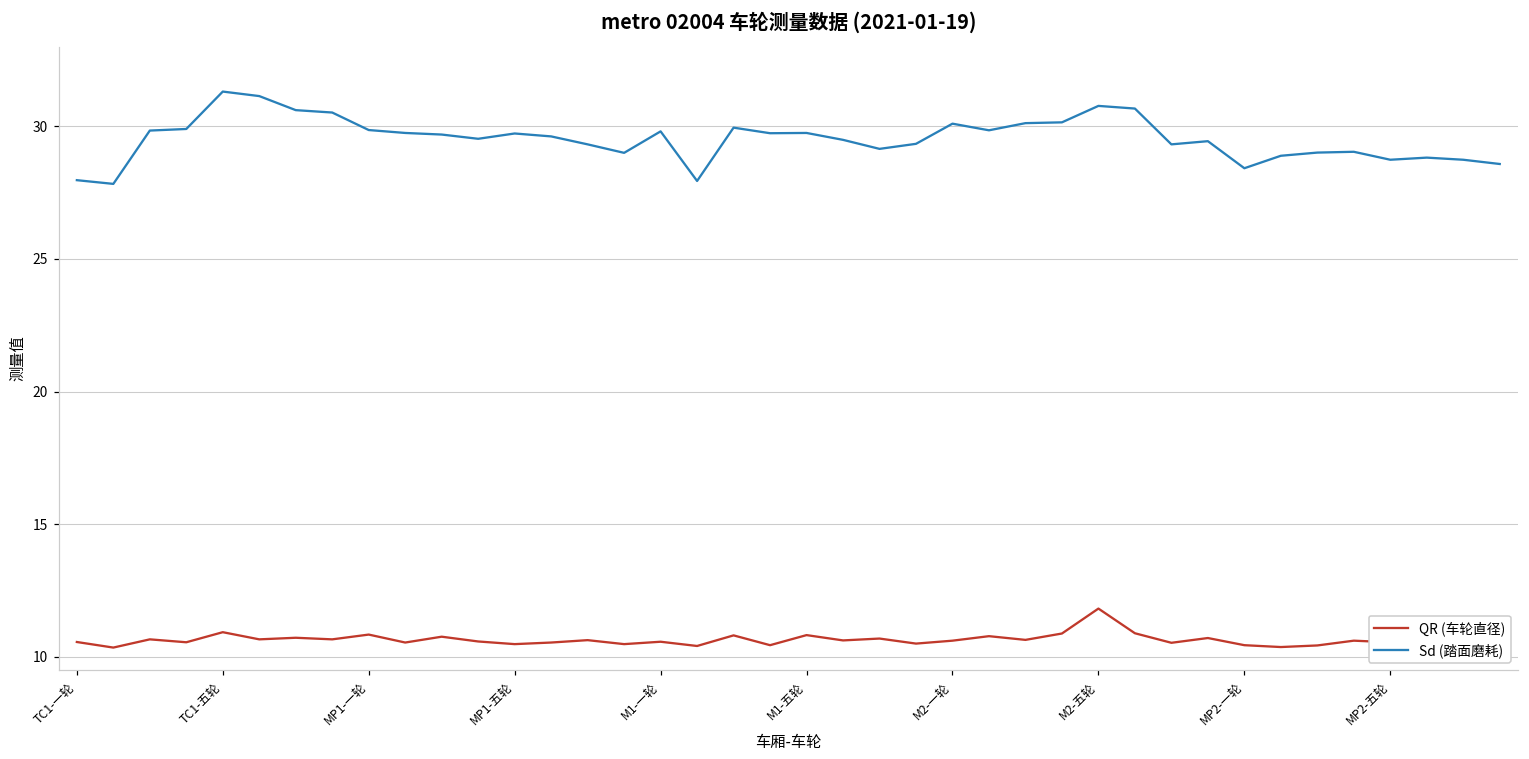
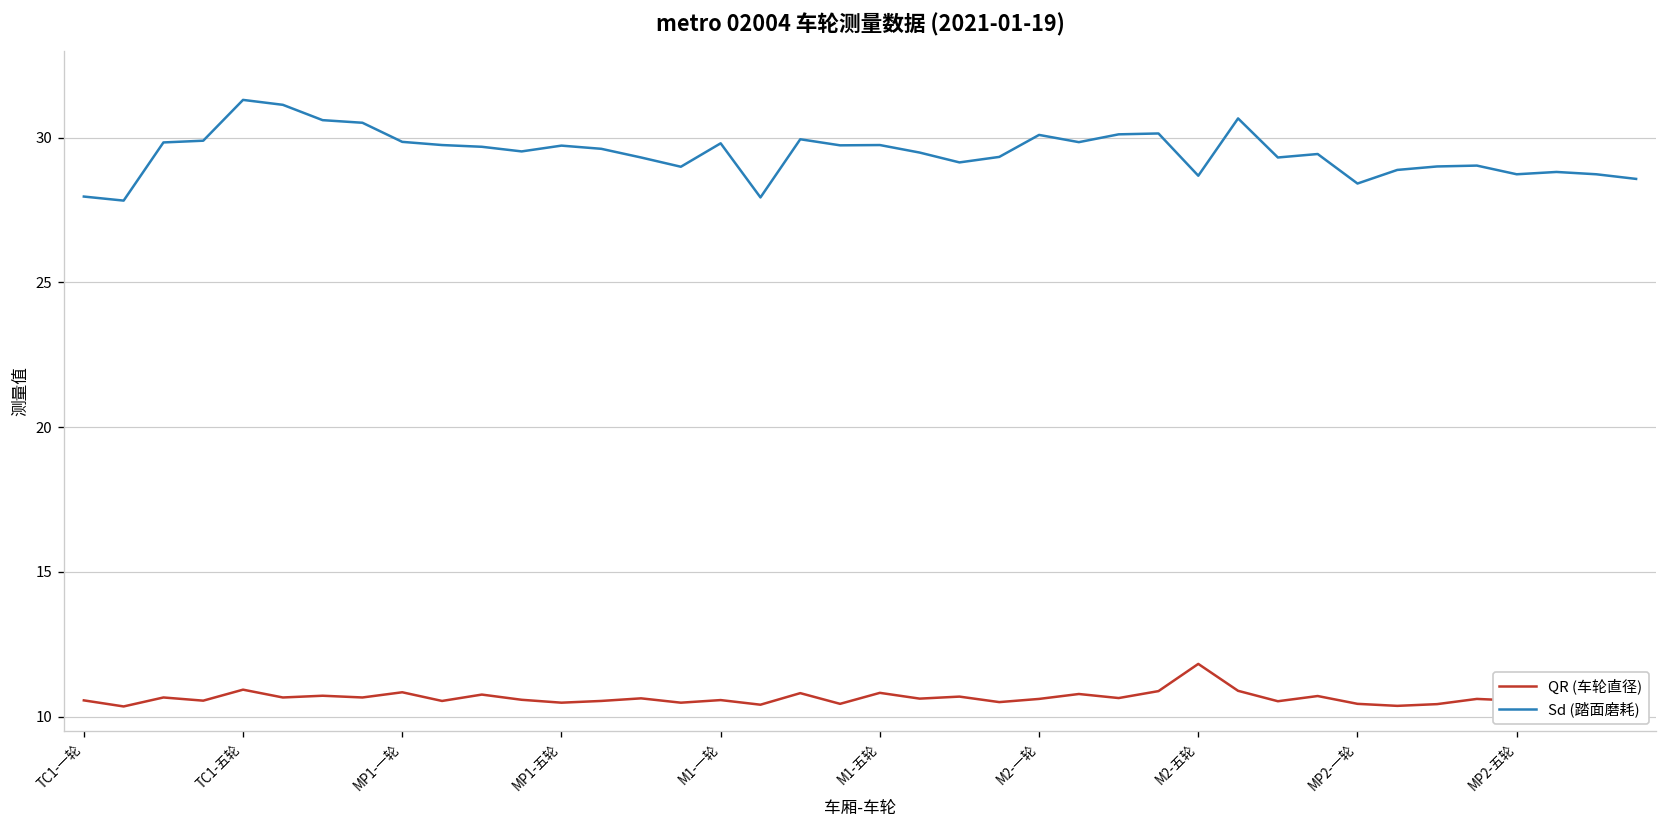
  {
    "QR (车轮直径)": {
      "TC1-一轮": 10.6,
      "TC1-五轮": 10.9,
      "MP1-一轮": 10.8,
      "MP1-五轮": 10.5,
      "M1-一轮": 10.6,
      "M1-五轮": 10.8,
      "M2-一轮": 10.6,
      "M2-五轮": 11.8,
      "MP2-一轮": 10.4
    },
    "Sd (踏面磨耗)": {
      "TC1-一轮": 28.0,
      "TC1-五轮": 31.3,
      "MP1-一轮": 29.9,
      "MP1-五轮": 29.7,
      "M1-一轮": 29.8,
      "M1-五轮": 29.8,
      "M2-一轮": 30.1,
-     "M2-五轮": 30.8,
+     "M2-五轮": 28.7,
      "MP2-一轮": 28.4,
      "MP2-五轮": 28.7
    }
  }
